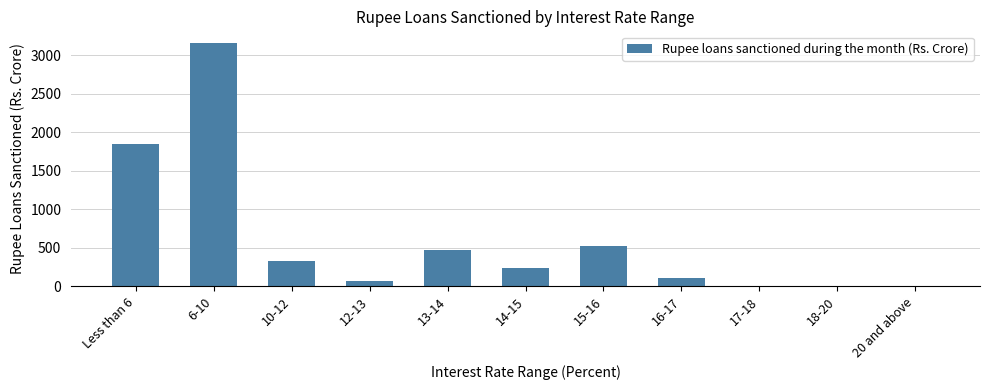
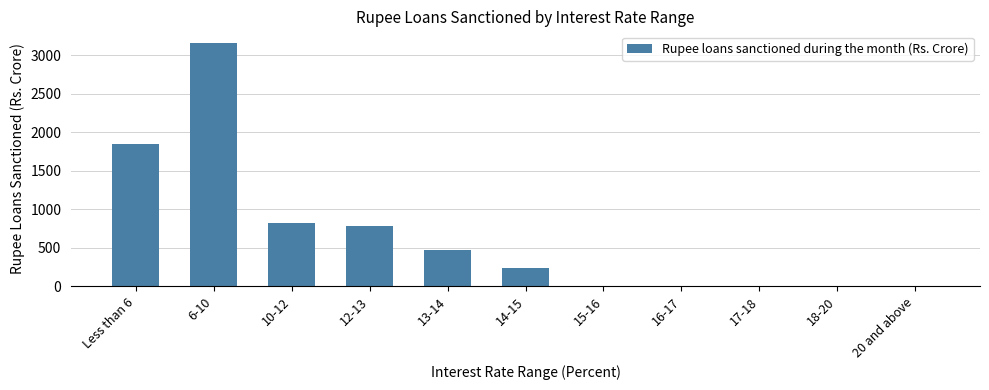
  {
    "Less than 6": 1800,
    "6-10": 3200,
-   "10-12": 300,
-   "12-13": 100,
+   "10-12": 800,
+   "12-13": 800,
    "13-14": 500,
    "14-15": 200,
-   "15-16": 500,
-   "16-17": 100,
+   "15-16": 0,
+   "16-17": 0,
    "18-20": 0
  }
